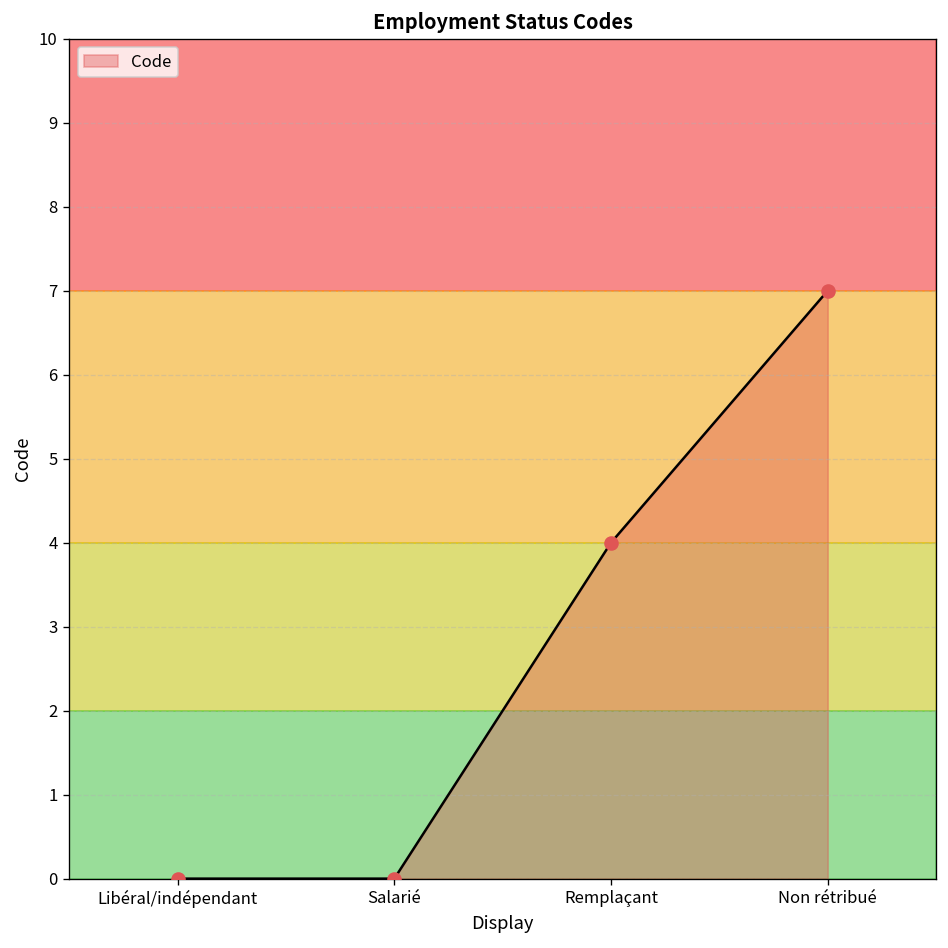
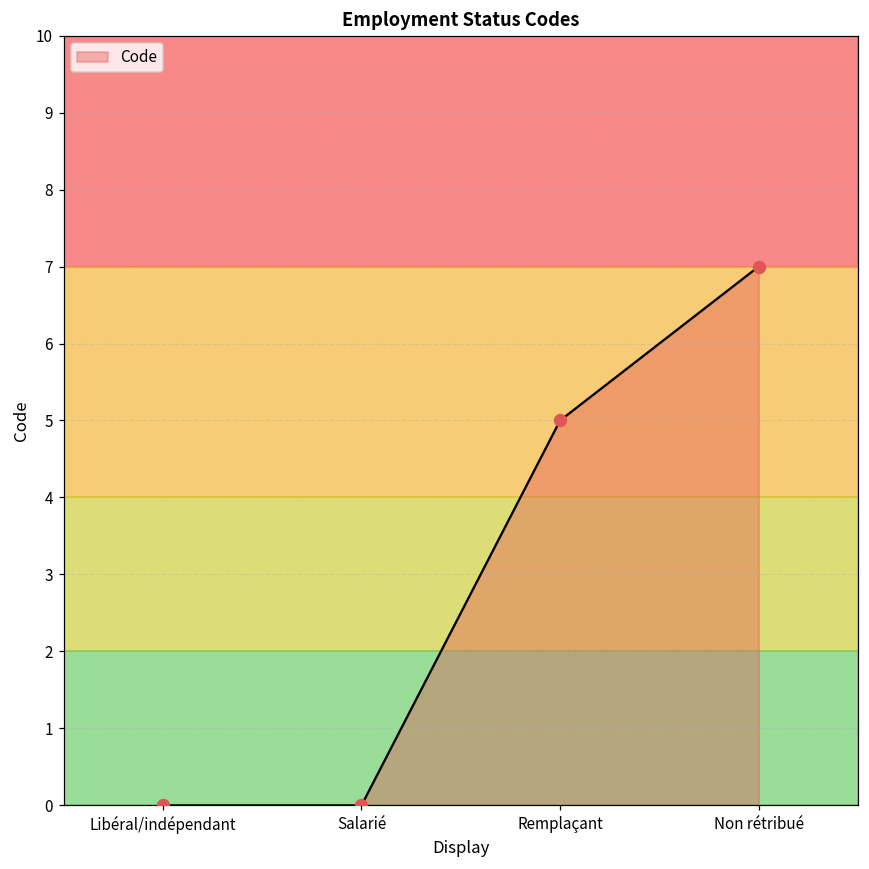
  {
    "Libéral/indépendant": 0,
    "Salarié": 0,
-   "Remplaçant": 4,
+   "Remplaçant": 5,
    "Non rétribué": 7
  }
